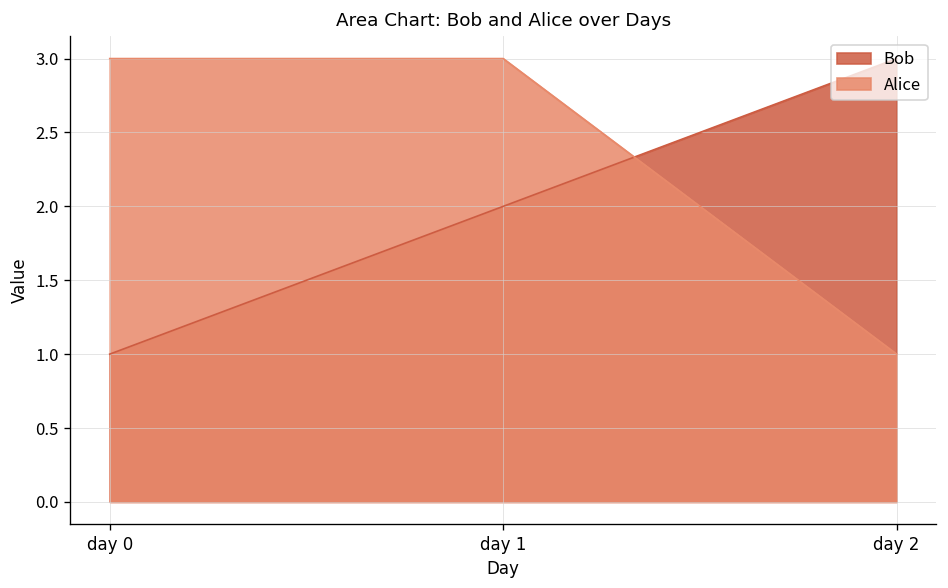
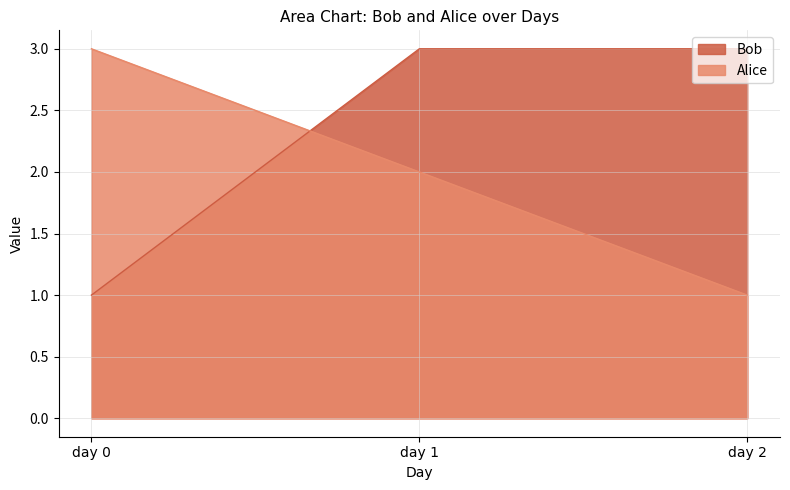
  {
    "Bob": {
      "day 0": 1,
-     "day 1": 2
+     "day 1": 3
    },
    "Alice": {
      "day 0": 3,
-     "day 1": 3,
+     "day 1": 2,
      "day 2": 1
    }
  }
